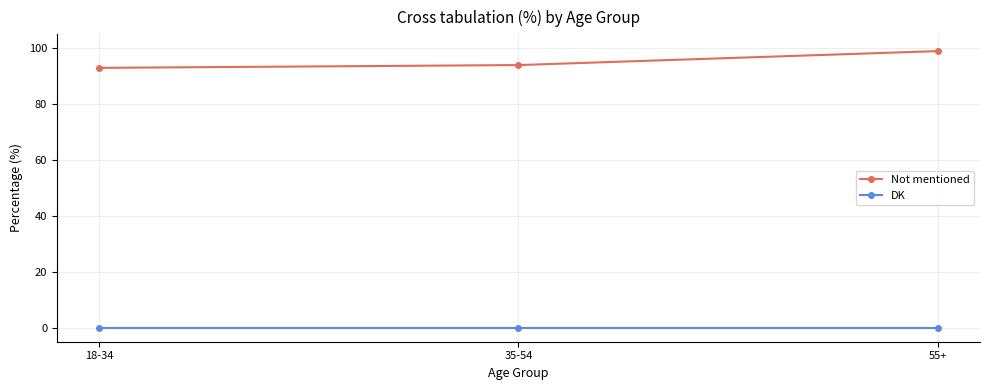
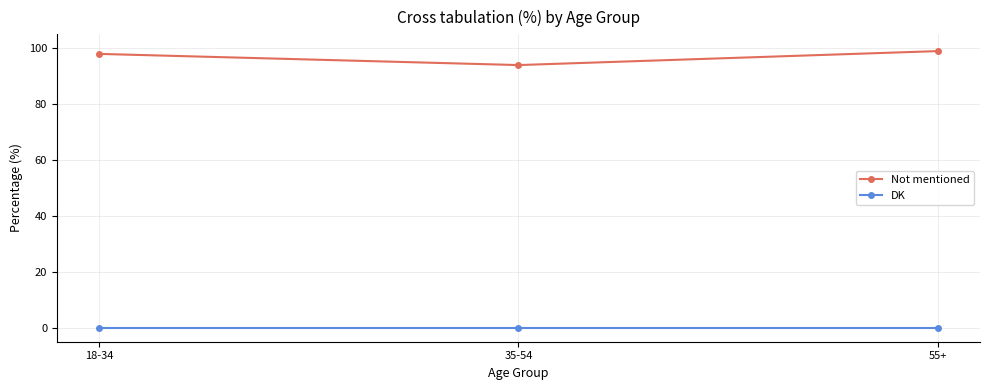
  {
    "Not mentioned": {
-     "18-34": 93,
+     "18-34": 98,
      "35-54": 94,
      "55+": 99
    },
    "DK": {
      "18-34": 0,
      "35-54": 0,
      "55+": 0
    }
  }
